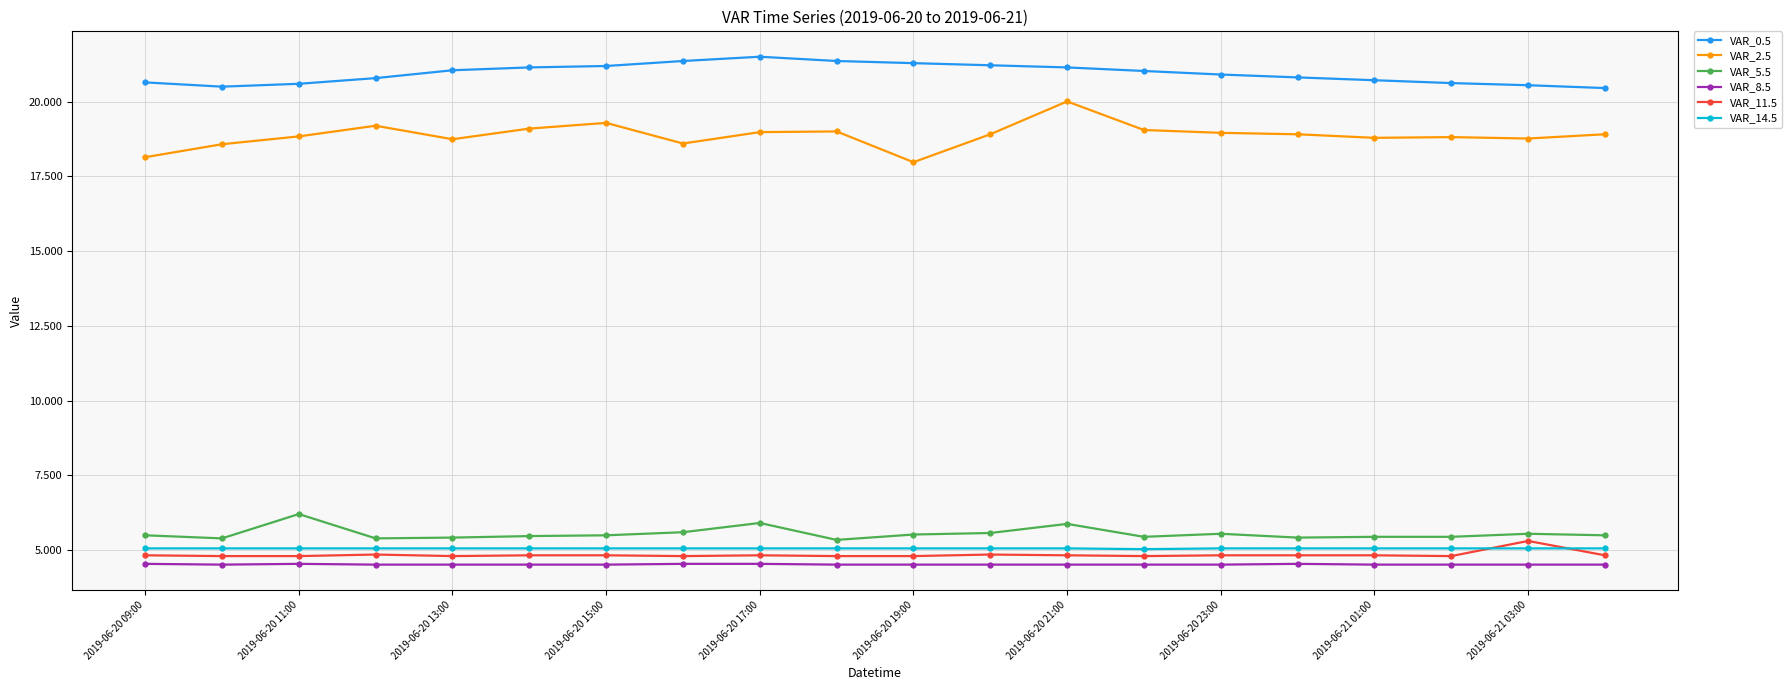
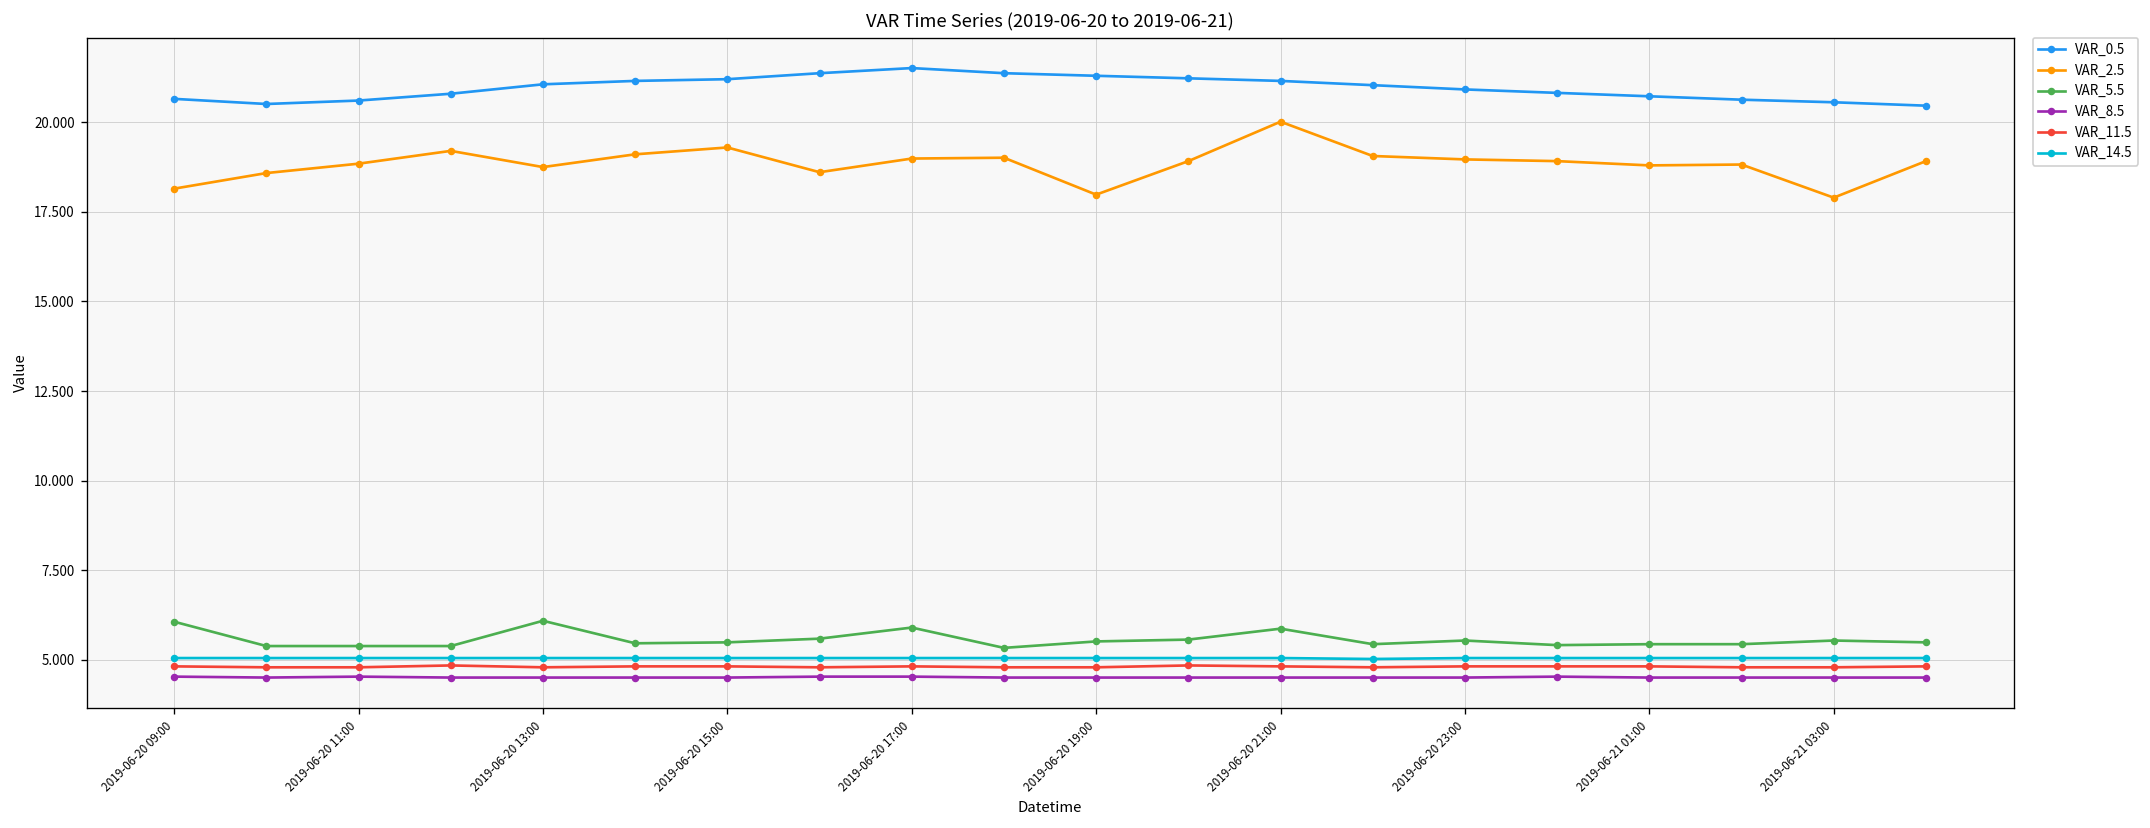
  {
    "VAR_2.5": {
      "2019-06-20 09:00": 18.1,
      "2019-06-20 11:00": 18.8,
      "2019-06-20 13:00": 18.7,
      "2019-06-20 15:00": 19.3,
      "2019-06-20 17:00": 19.0,
      "2019-06-20 19:00": 18.0,
      "2019-06-20 21:00": 20.0,
      "2019-06-20 23:00": 19.0,
      "2019-06-21 01:00": 18.8,
-     "2019-06-21 03:00": 18.8
+     "2019-06-21 03:00": 17.9
    },
    "VAR_5.5": {
-     "2019-06-20 09:00": 5.5,
-     "2019-06-20 11:00": 6.2,
-     "2019-06-20 13:00": 5.4,
+     "2019-06-20 09:00": 6.1,
+     "2019-06-20 11:00": 5.4,
+     "2019-06-20 13:00": 6.1,
      "2019-06-20 15:00": 5.5,
      "2019-06-20 17:00": 5.9,
      "2019-06-20 19:00": 5.5,
      "2019-06-20 21:00": 5.9,
      "2019-06-20 23:00": 5.5,
      "2019-06-21 01:00": 5.4,
      "2019-06-21 03:00": 5.5
    },
    "VAR_8.5": {
      "2019-06-20 09:00": 4.5,
      "2019-06-20 11:00": 4.5,
      "2019-06-20 13:00": 4.5,
      "2019-06-20 15:00": 4.5,
      "2019-06-20 17:00": 4.5,
      "2019-06-20 19:00": 4.5,
      "2019-06-20 21:00": 4.5,
      "2019-06-20 23:00": 4.5,
      "2019-06-21 01:00": 4.5,
      "2019-06-21 03:00": 4.5
    },
    "VAR_11.5": {
      "2019-06-20 09:00": 4.8,
      "2019-06-20 11:00": 4.8,
      "2019-06-20 13:00": 4.8,
      "2019-06-20 15:00": 4.8,
      "2019-06-20 17:00": 4.8,
      "2019-06-20 19:00": 4.8,
      "2019-06-20 21:00": 4.8,
      "2019-06-20 23:00": 4.8,
      "2019-06-21 01:00": 4.8,
-     "2019-06-21 03:00": 5.3
+     "2019-06-21 03:00": 4.8
    }
  }
